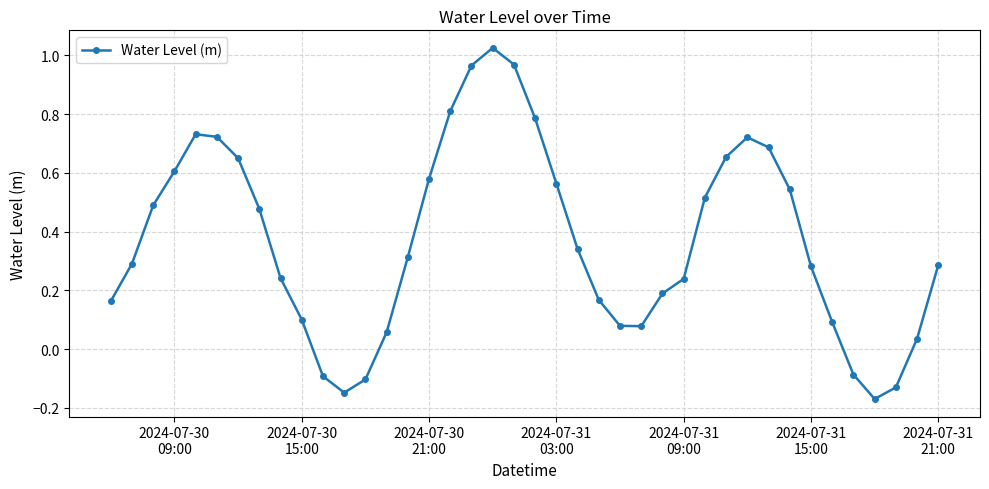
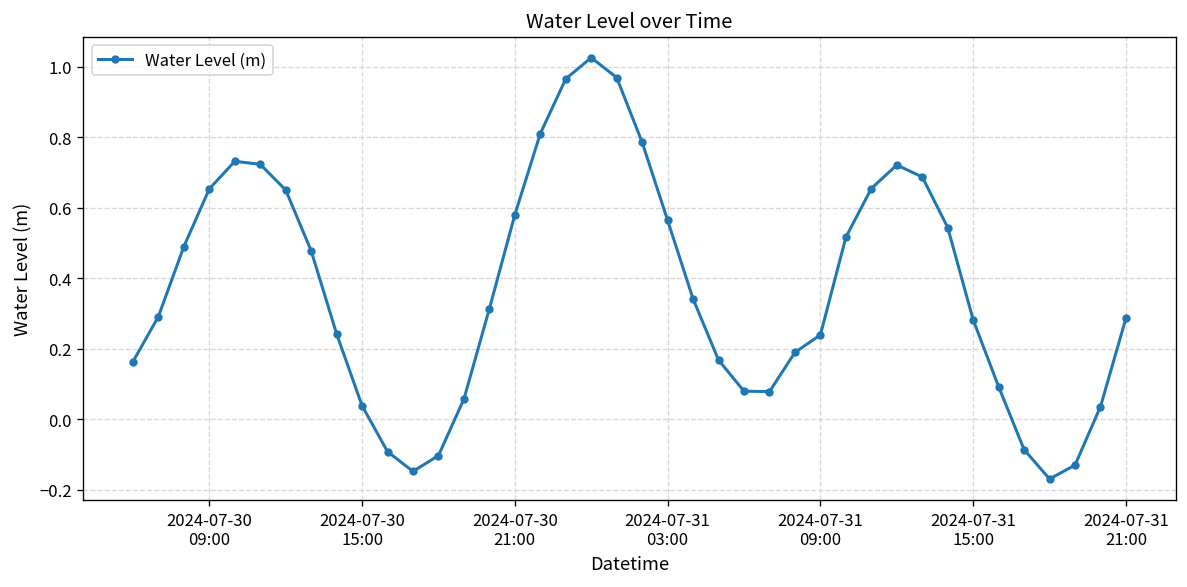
  {
-   "2024-07-30 09:00": 0.61,
-   "2024-07-30 15:00": 0.10,
+   "2024-07-30 09:00": 0.65,
+   "2024-07-30 15:00": 0.04,
    "2024-07-30 21:00": 0.58,
    "2024-07-31 03:00": 0.56,
    "2024-07-31 09:00": 0.24,
    "2024-07-31 15:00": 0.28,
    "2024-07-31 21:00": 0.29
  }
